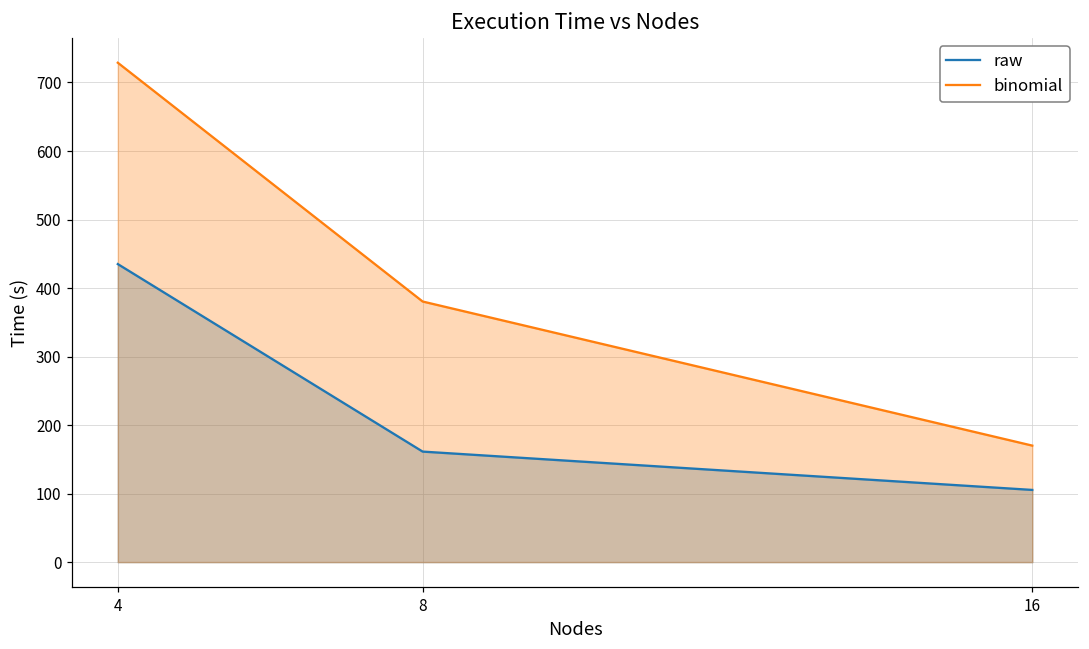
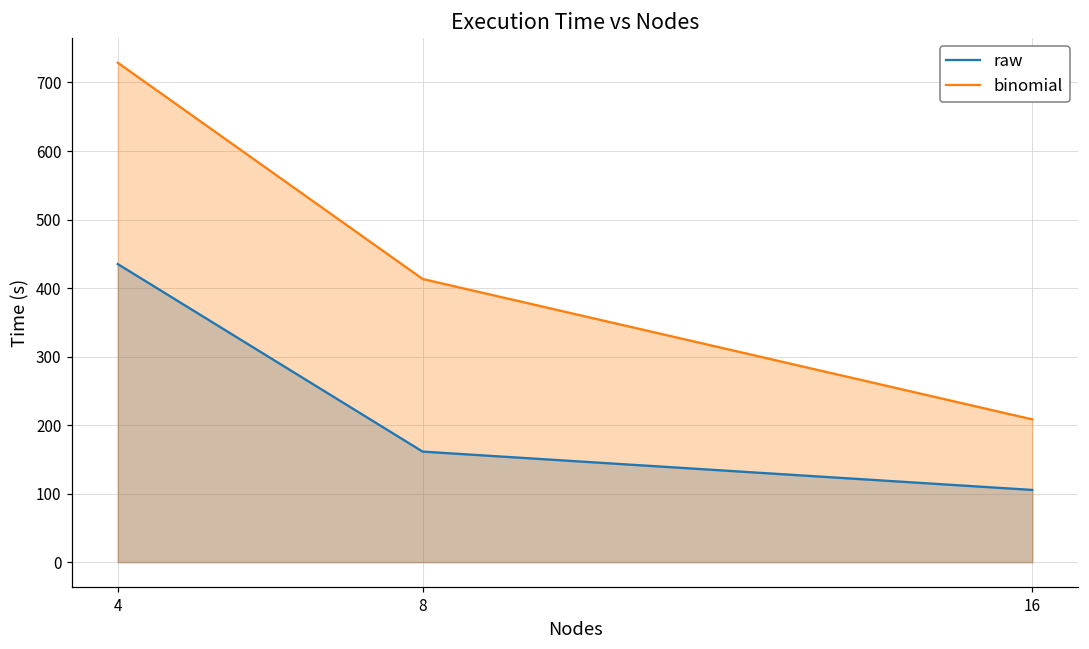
  {
    "raw": {
      "4": 430,
      "8": 160,
      "16": 110
    },
    "binomial": {
      "4": 730,
-     "8": 380,
-     "16": 170
+     "8": 410,
+     "16": 210
    }
  }
